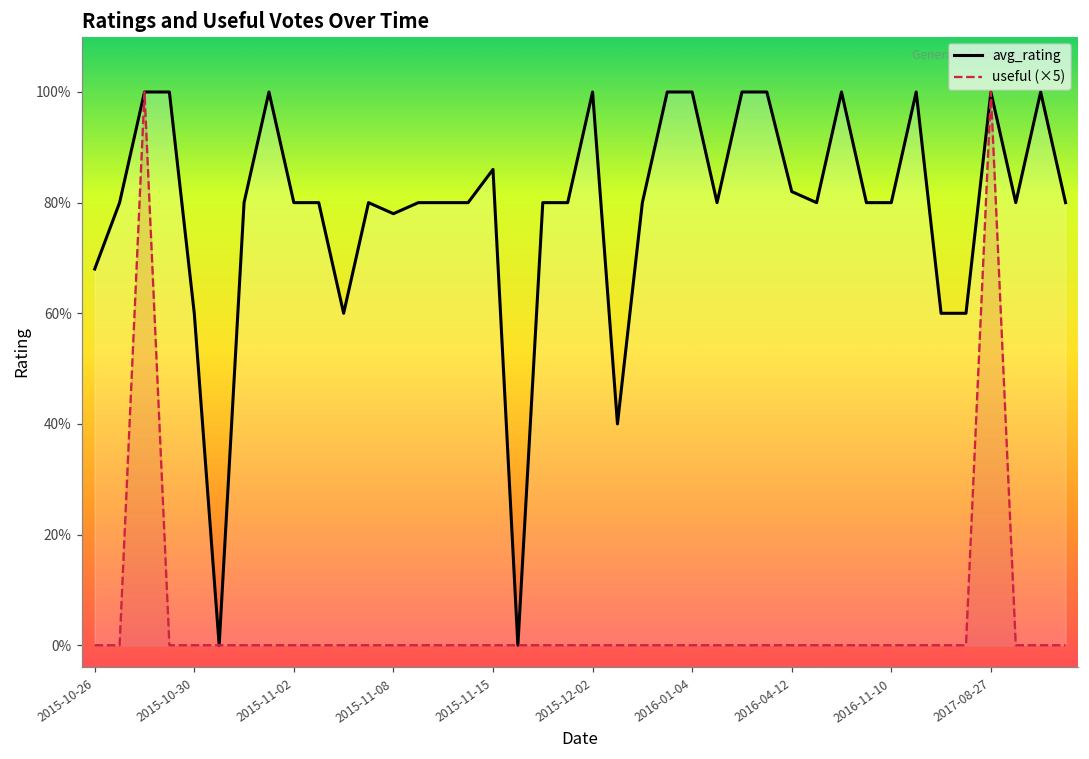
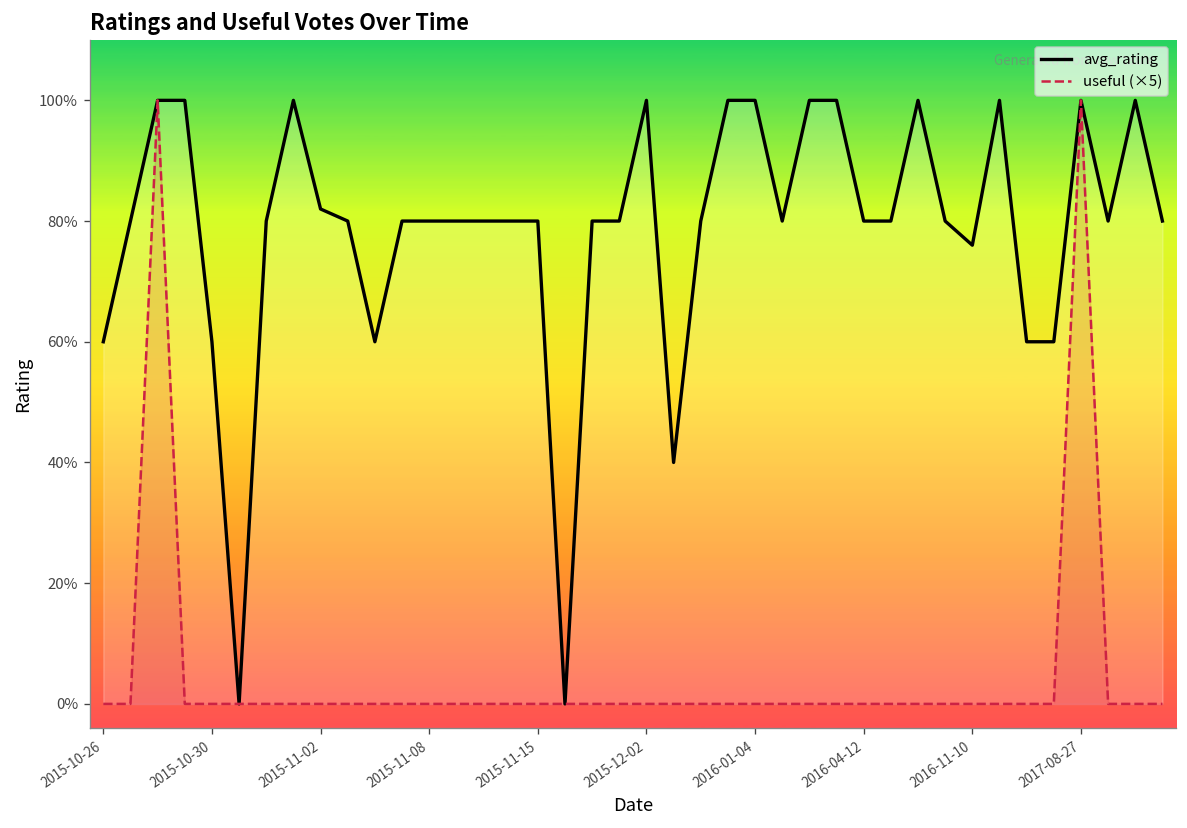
  {
    "avg_rating": {
-     "2015-10-26": "68%",
-     "2015-11-02": "80%",
-     "2015-11-08": "78%",
-     "2015-11-15": "86%",
+     "2015-10-26": "60%",
+     "2015-11-02": "82%",
+     "2015-11-08": "80%",
+     "2015-11-15": "80%",
      "2015-12-02": "100%",
      "2016-01-04": "100%",
-     "2016-04-12": "82%",
-     "2016-11-10": "80%"
+     "2016-04-12": "80%",
+     "2016-11-10": "76%"
    },
    "useful (×5)": {
      "2015-10-26": "0%",
      "2015-11-02": "0%",
      "2015-11-08": "0%",
      "2015-11-15": "0%",
      "2015-12-02": "0%",
      "2016-01-04": "0%",
      "2016-04-12": "0%",
      "2016-11-10": "0%"
    }
  }
